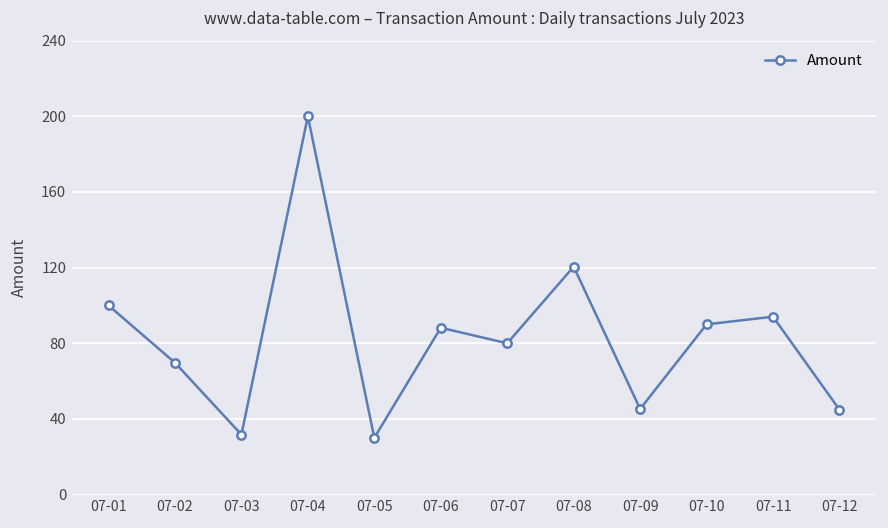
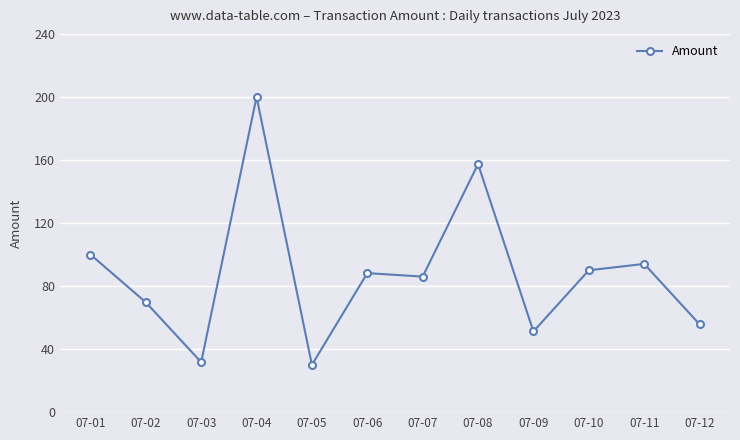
  {
    "07-01": 100,
    "07-02": 70,
    "07-03": 32,
    "07-04": 200,
    "07-05": 30,
    "07-06": 88,
-   "07-07": 80,
-   "07-08": 121,
-   "07-09": 45,
+   "07-07": 86,
+   "07-08": 157,
+   "07-09": 51,
    "07-10": 90,
    "07-11": 94,
-   "07-12": 45
+   "07-12": 56
  }
